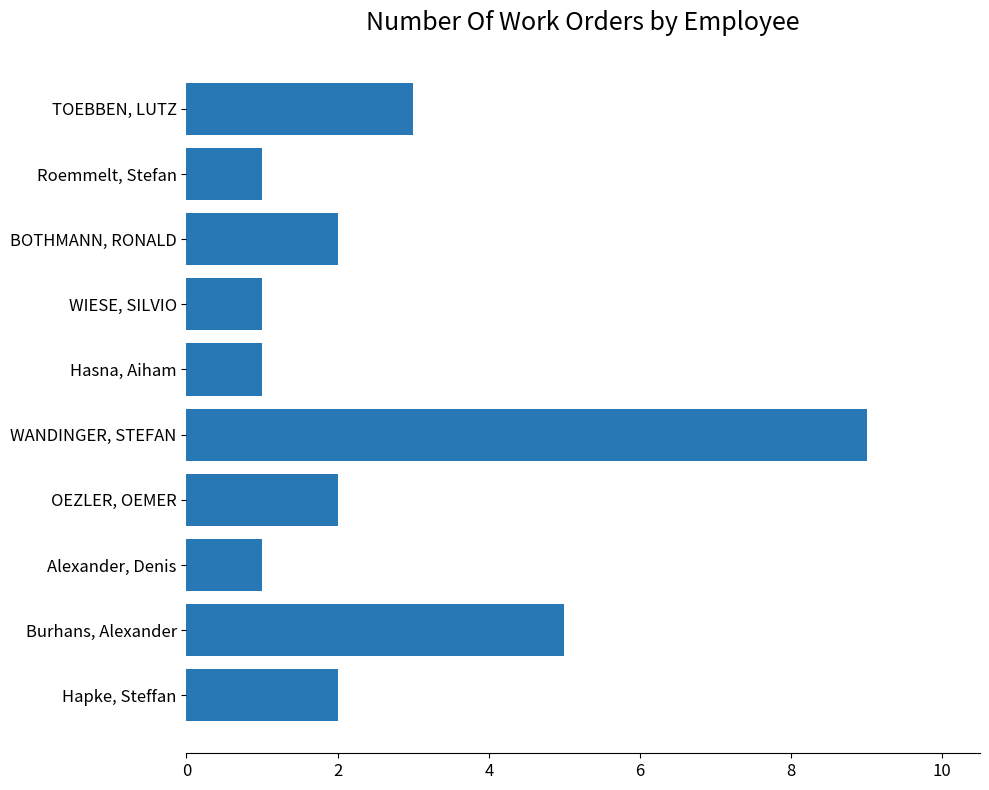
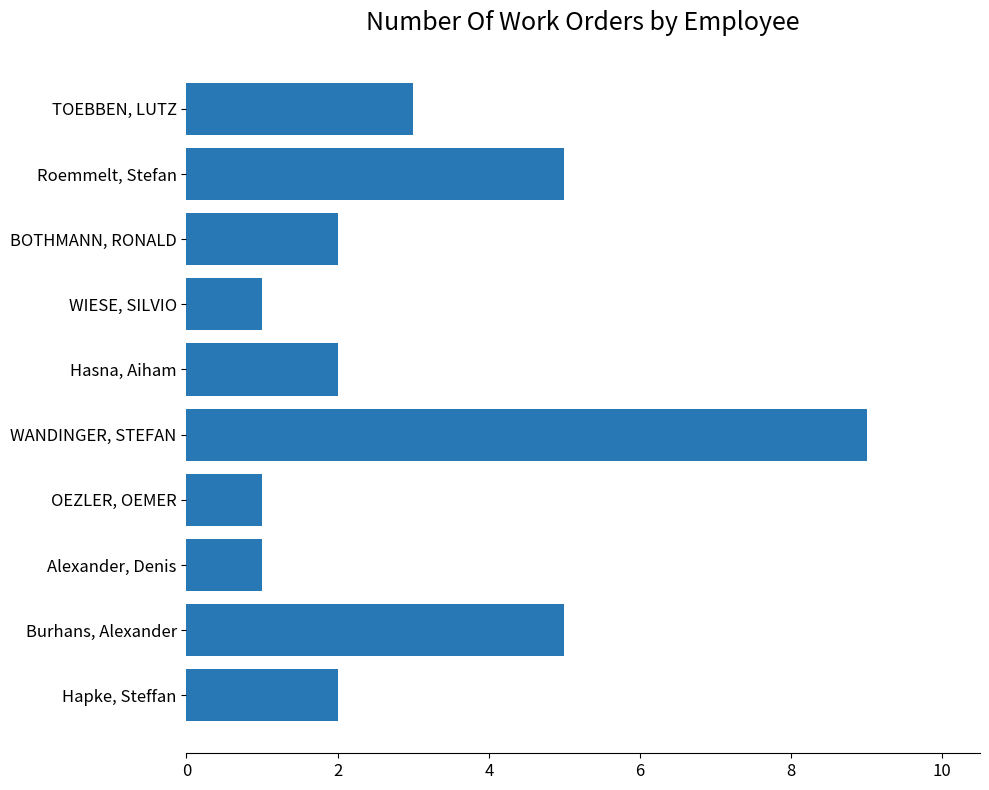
  {
    "TOEBBEN, LUTZ": 3,
-   "Roemmelt, Stefan": 1,
+   "Roemmelt, Stefan": 5,
    "BOTHMANN, RONALD": 2,
    "WIESE, SILVIO": 1,
-   "Hasna, Aiham": 1,
+   "Hasna, Aiham": 2,
    "WANDINGER, STEFAN": 9,
-   "OEZLER, OEMER": 2,
+   "OEZLER, OEMER": 1,
    "Alexander, Denis": 1,
    "Burhans, Alexander": 5,
    "Hapke, Steffan": 2
  }
